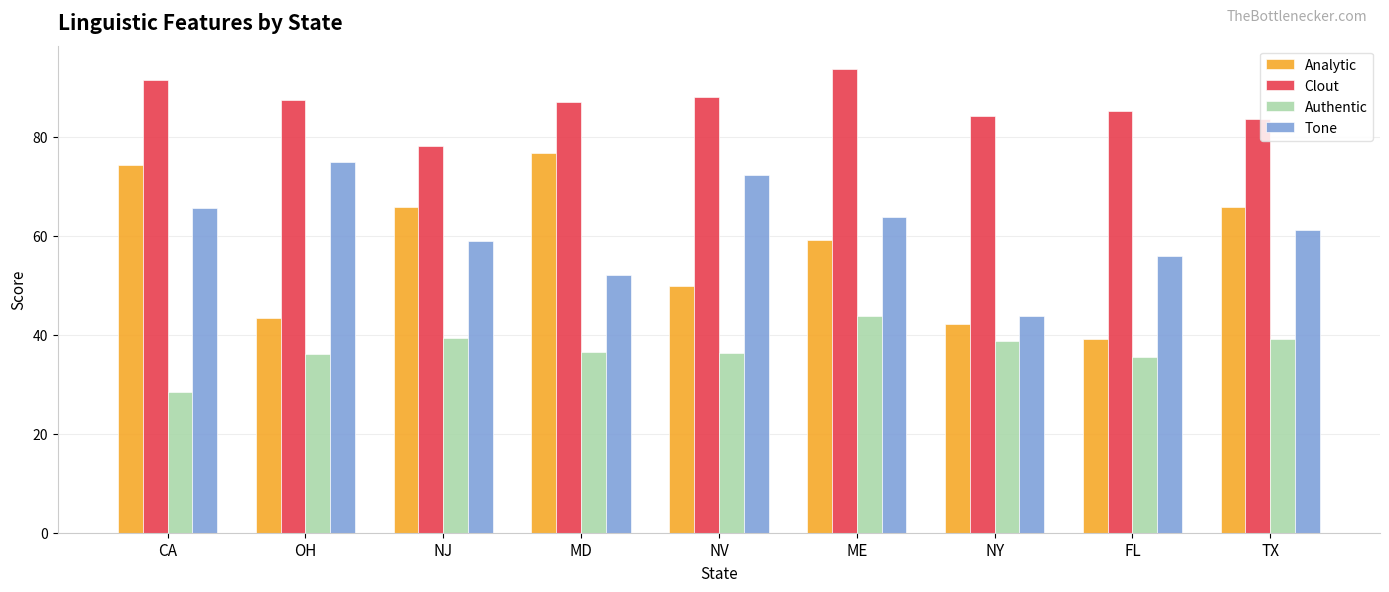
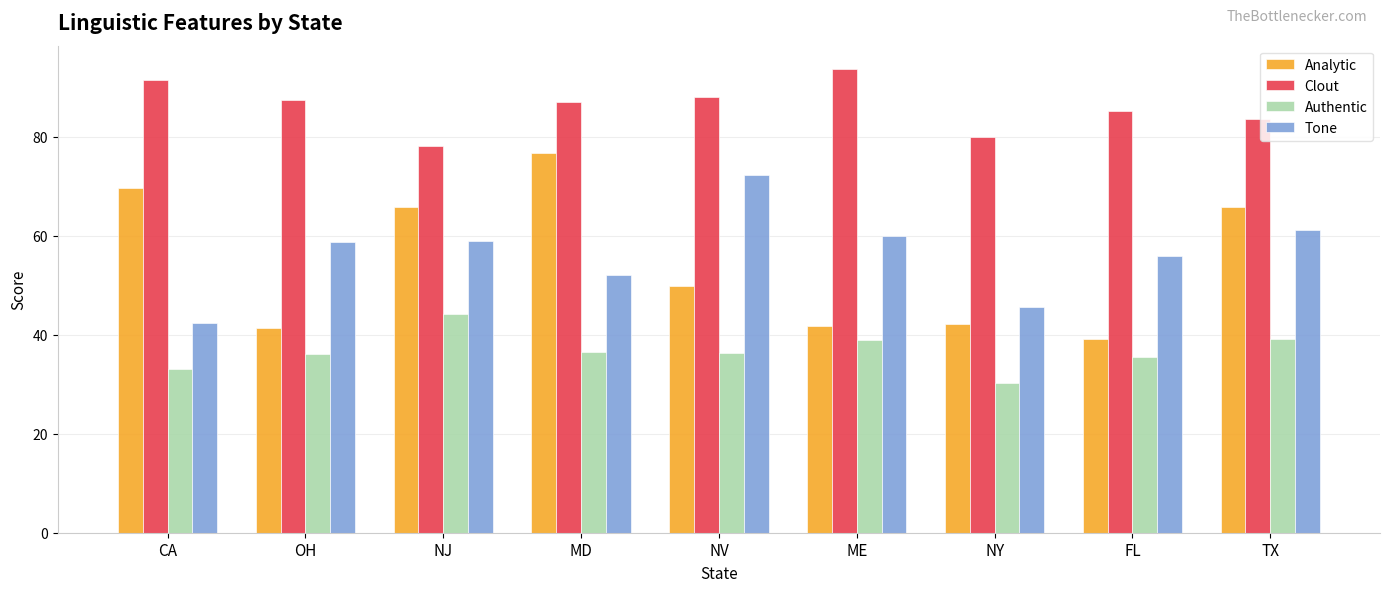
  {
    "Analytic": {
-     "CA": 74,
-     "OH": 43,
+     "CA": 70,
+     "OH": 41,
      "NJ": 66,
      "MD": 77,
      "NV": 50,
-     "ME": 59,
+     "ME": 42,
      "NY": 42,
      "FL": 39,
      "TX": 66
    },
    "Clout": {
      "CA": 91,
      "OH": 87,
      "NJ": 78,
      "MD": 87,
      "NV": 88,
      "ME": 94,
-     "NY": 84,
+     "NY": 80,
      "FL": 85,
      "TX": 84
    },
    "Authentic": {
-     "CA": 29,
+     "CA": 33,
      "OH": 36,
-     "NJ": 39,
+     "NJ": 44,
      "MD": 36,
      "NV": 36,
-     "ME": 44,
-     "NY": 39,
+     "ME": 39,
+     "NY": 30,
      "FL": 36,
      "TX": 39
    },
    "Tone": {
-     "CA": 66,
-     "OH": 75,
+     "CA": 42,
+     "OH": 59,
      "NJ": 59,
      "MD": 52,
      "NV": 72,
-     "ME": 64,
-     "NY": 44,
+     "ME": 60,
+     "NY": 46,
      "FL": 56,
      "TX": 61
    }
  }
